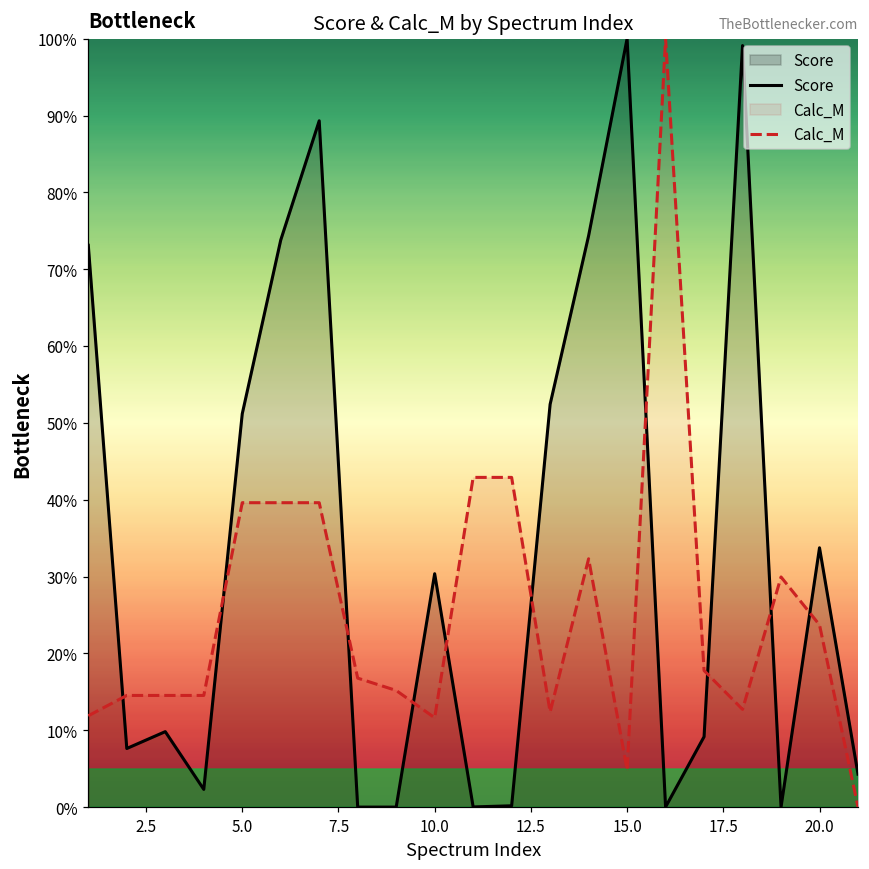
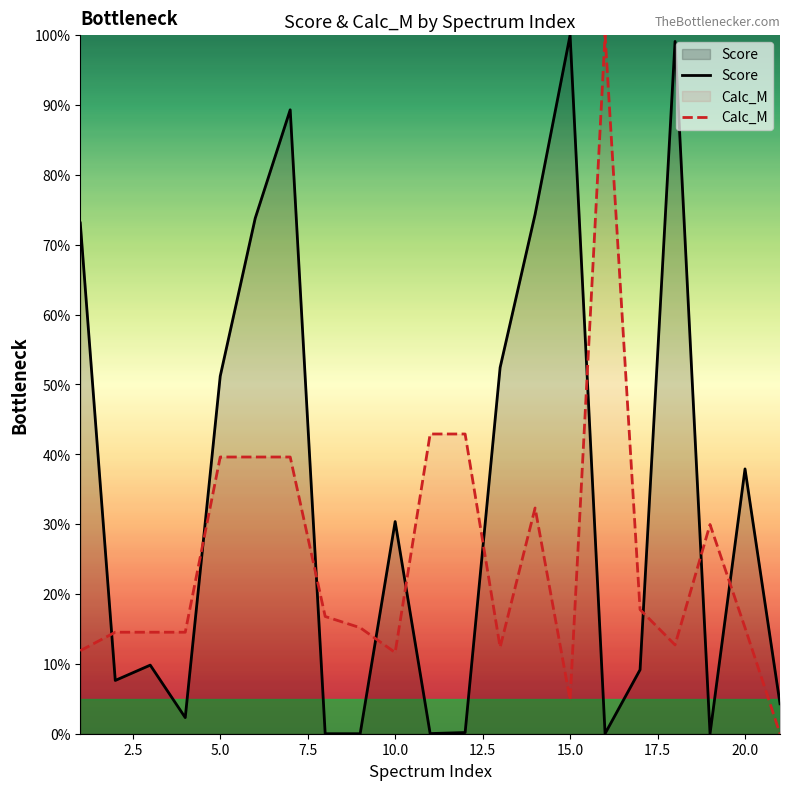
  {
    "Score": {
      "5.0": "51%",
      "10.0": "30%",
      "15.0": "100%",
-     "20.0": "34%"
+     "20.0": "38%"
    },
    "Calc_M": {
      "5.0": "40%",
      "10.0": "12%",
-     "20.0": "24%"
+     "20.0": "15%"
    }
  }
